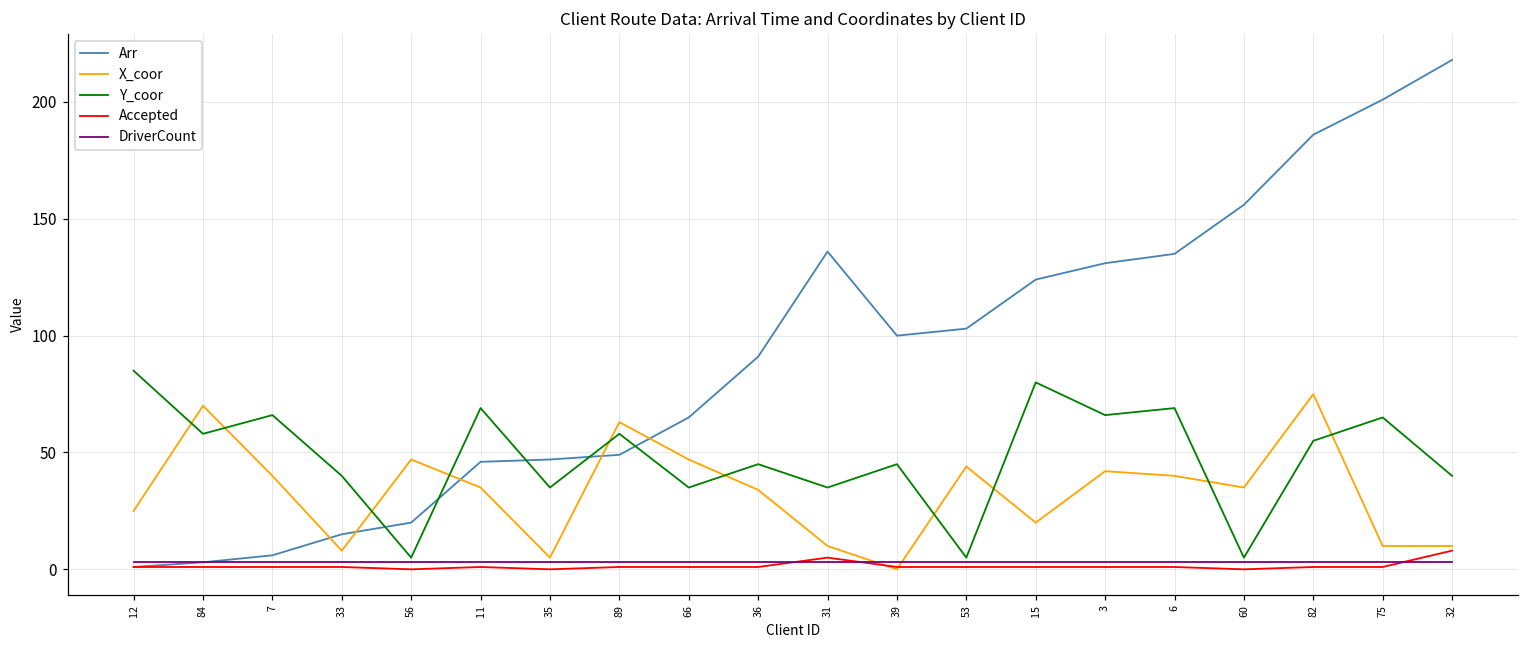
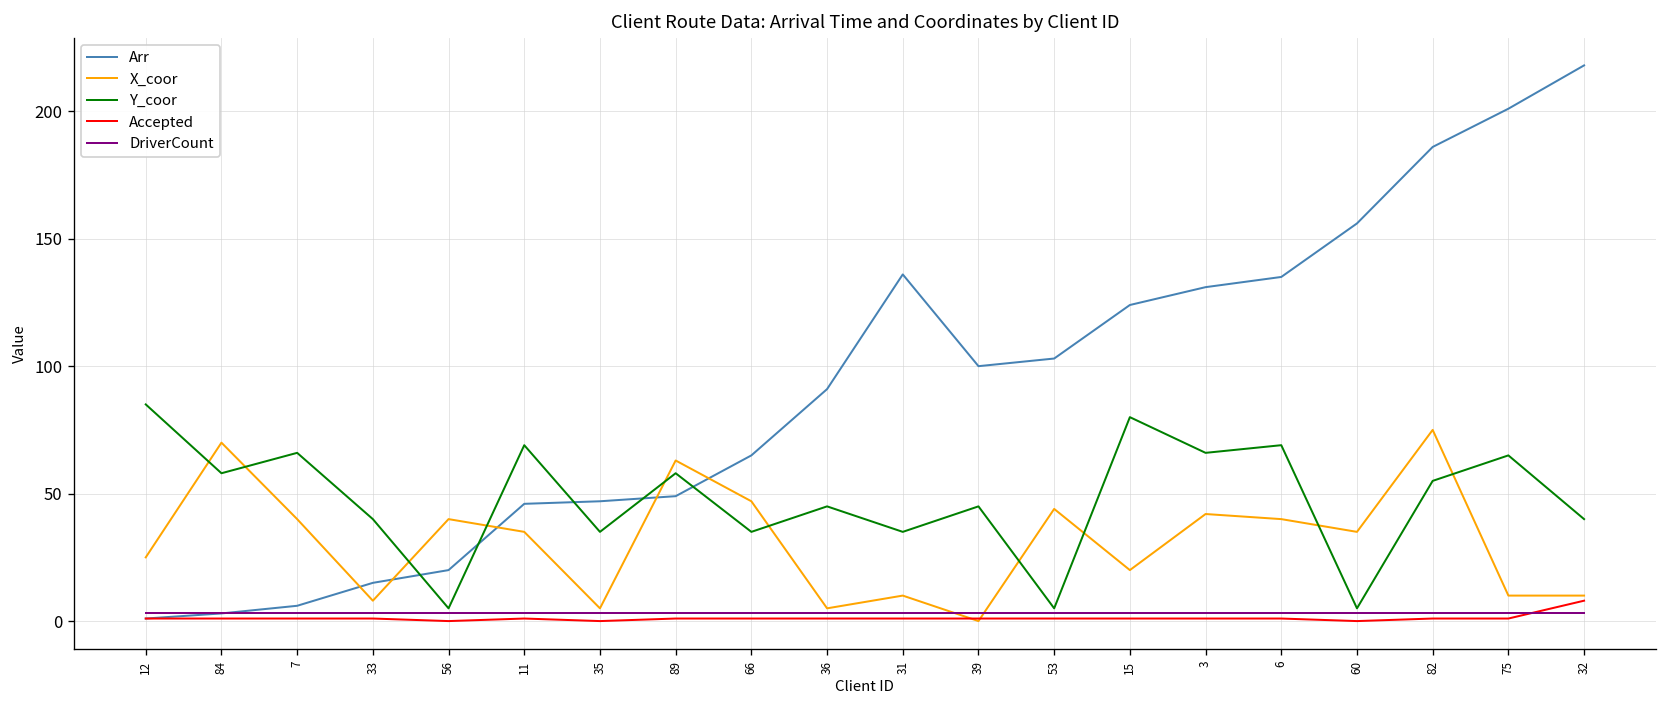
  {
    "Arr": {
      "7": 6,
      "33": 15,
      "56": 20,
      "11": 46,
      "35": 47,
      "89": 49,
      "66": 65,
      "36": 91,
      "31": 136,
      "39": 100,
      "53": 103,
      "15": 124,
      "3": 131,
      "6": 135,
      "60": 156,
      "82": 186,
      "75": 201,
      "32": 218
    },
    "X_coor": {
      "12": 25,
      "84": 70,
      "7": 40,
      "33": 8,
-     "56": 47,
+     "56": 40,
      "11": 35,
      "35": 5,
      "89": 63,
      "66": 47,
-     "36": 34,
+     "36": 5,
      "31": 10,
      "53": 44,
      "15": 20,
      "3": 42,
      "6": 40,
      "60": 35,
      "82": 75,
      "75": 10,
      "32": 10
    },
    "Y_coor": {
      "12": 85,
      "84": 58,
      "7": 66,
      "33": 40,
      "56": 5,
      "11": 69,
      "35": 35,
      "89": 58,
      "66": 35,
      "36": 45,
      "31": 35,
      "39": 45,
      "53": 5,
      "15": 80,
      "3": 66,
      "6": 69,
      "60": 5,
      "82": 55,
      "75": 65,
      "32": 40
    },
    "Accepted": {
      "84": 1,
      "7": 1,
      "33": 1,
      "56": 0,
      "11": 1,
      "35": 0,
      "89": 1,
      "66": 1,
      "36": 1,
-     "31": 5,
+     "31": 1,
      "53": 1,
      "15": 1,
      "3": 1,
      "6": 1,
      "60": 0,
      "82": 1,
      "75": 1,
      "32": 8
    },
    "DriverCount": {
      "12": 3,
      "7": 3,
      "33": 3,
      "56": 3,
      "11": 3,
      "35": 3,
      "89": 3,
      "66": 3,
      "36": 3,
      "31": 3,
      "39": 3,
      "53": 3,
      "15": 3,
      "3": 3,
      "6": 3,
      "60": 3,
      "82": 3,
      "75": 3,
      "32": 3
    }
  }
